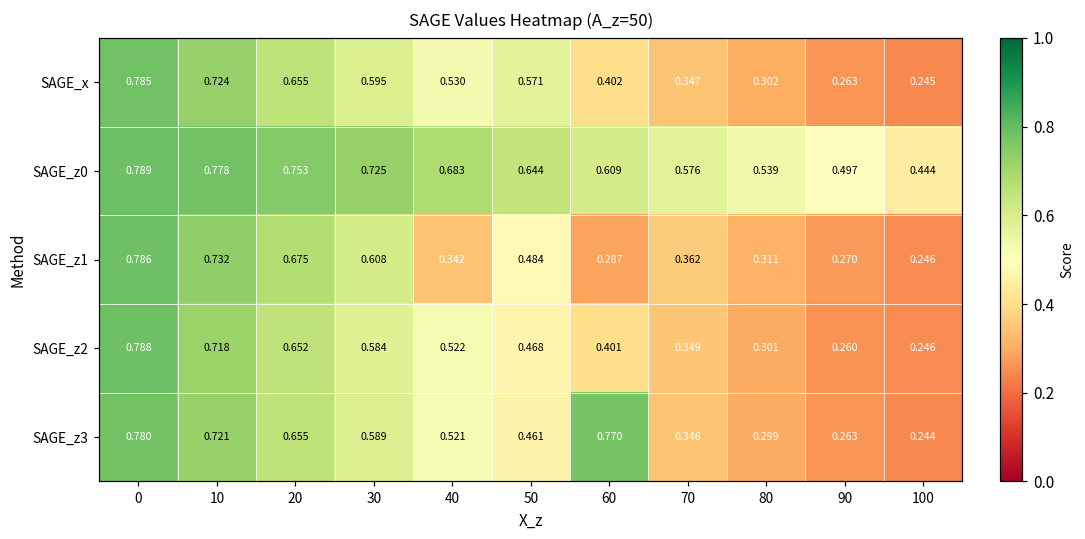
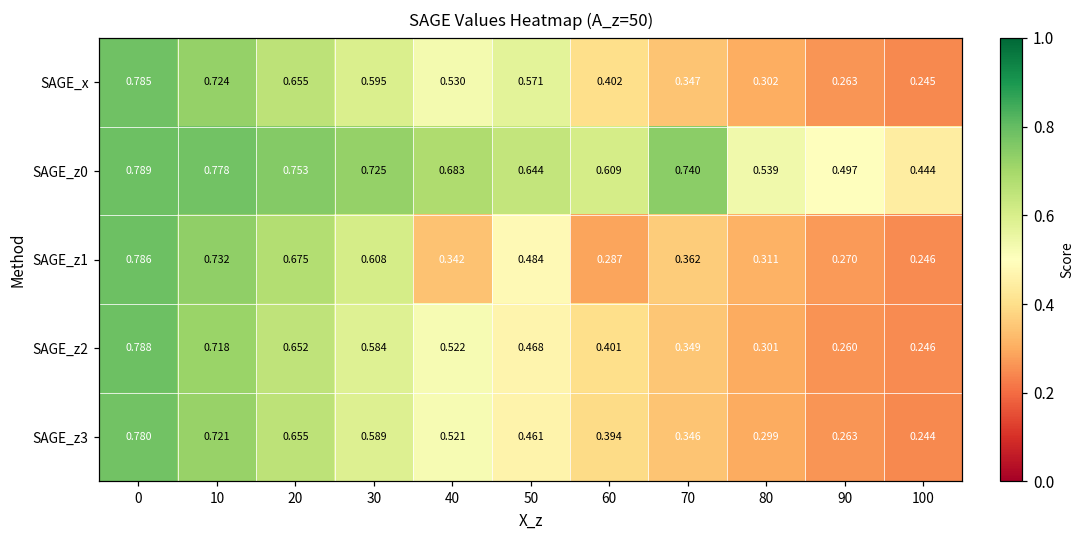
  {
    "SAGE_x": {
      "0": 0.785,
      "10": 0.724,
      "20": 0.655,
      "30": 0.595,
      "40": 0.530,
      "50": 0.571,
      "60": 0.402,
      "70": 0.347,
      "80": 0.302,
      "90": 0.263,
      "100": 0.245
    },
    "SAGE_z0": {
      "0": 0.789,
      "10": 0.778,
      "20": 0.753,
      "30": 0.725,
      "40": 0.683,
      "50": 0.644,
      "60": 0.609,
-     "70": 0.576,
+     "70": 0.740,
      "80": 0.539,
      "90": 0.497,
      "100": 0.444
    },
    "SAGE_z1": {
      "0": 0.786,
      "10": 0.732,
      "20": 0.675,
      "30": 0.608,
      "40": 0.342,
      "50": 0.484,
      "60": 0.287,
      "70": 0.362,
      "80": 0.311,
      "90": 0.270,
      "100": 0.246
    },
    "SAGE_z2": {
      "0": 0.788,
      "10": 0.718,
      "20": 0.652,
      "30": 0.584,
      "40": 0.522,
      "50": 0.468,
      "60": 0.401,
      "70": 0.349,
      "80": 0.301,
      "90": 0.260,
      "100": 0.246
    },
    "SAGE_z3": {
      "0": 0.780,
      "10": 0.721,
      "20": 0.655,
      "30": 0.589,
      "40": 0.521,
      "50": 0.461,
-     "60": 0.770,
+     "60": 0.394,
      "70": 0.346,
      "80": 0.299,
      "90": 0.263,
      "100": 0.244
    }
  }
